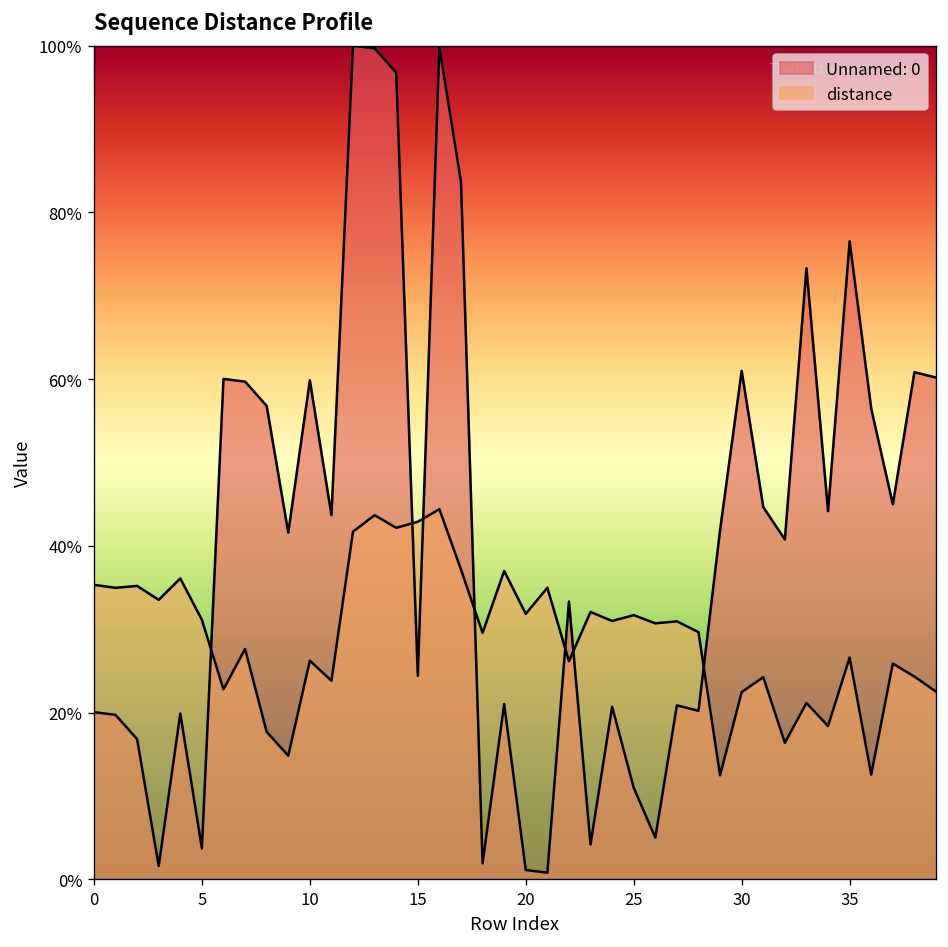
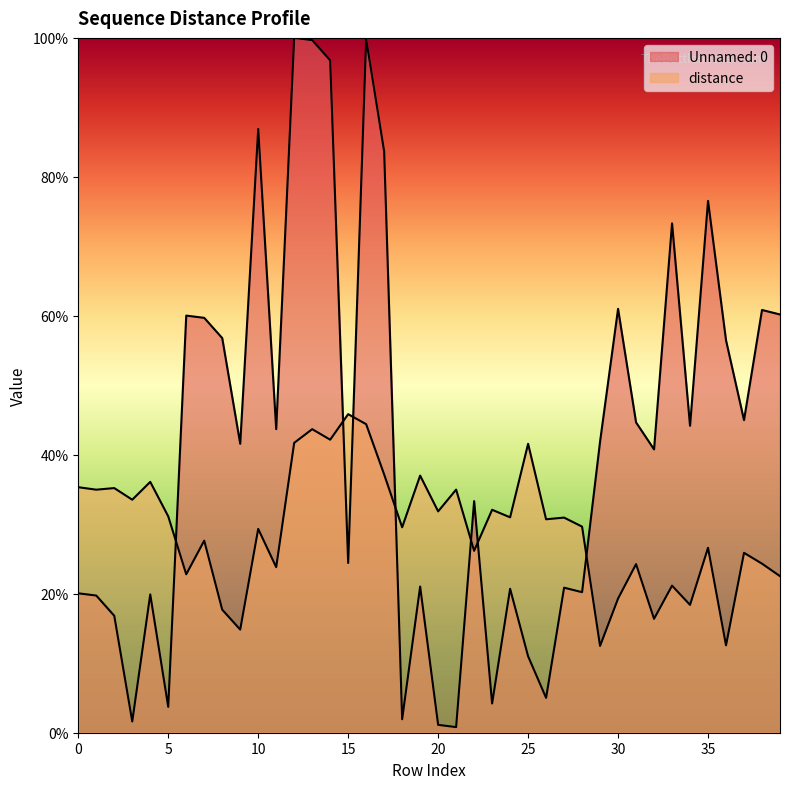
  {
    "Unnamed: 0": {
      "0": "20%",
      "5": "4%",
-     "10": "60%",
+     "10": "87%",
      "15": "24%",
      "20": "1%",
      "25": "11%",
      "30": "61%",
      "35": "77%"
    },
    "distance": {
      "0": "35%",
      "5": "31%",
-     "10": "26%",
-     "15": "43%",
+     "10": "29%",
+     "15": "46%",
      "20": "32%",
-     "25": "32%",
-     "30": "22%",
+     "25": "42%",
+     "30": "19%",
      "35": "27%"
    }
  }
